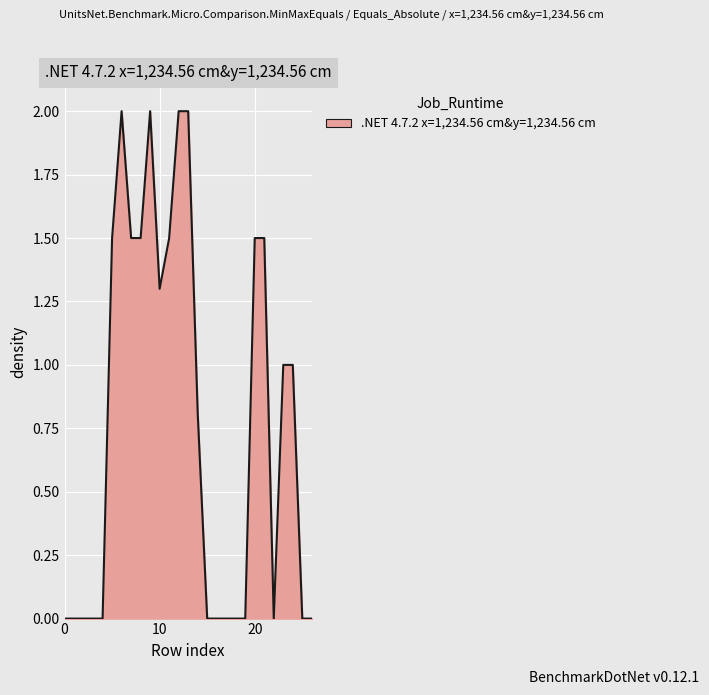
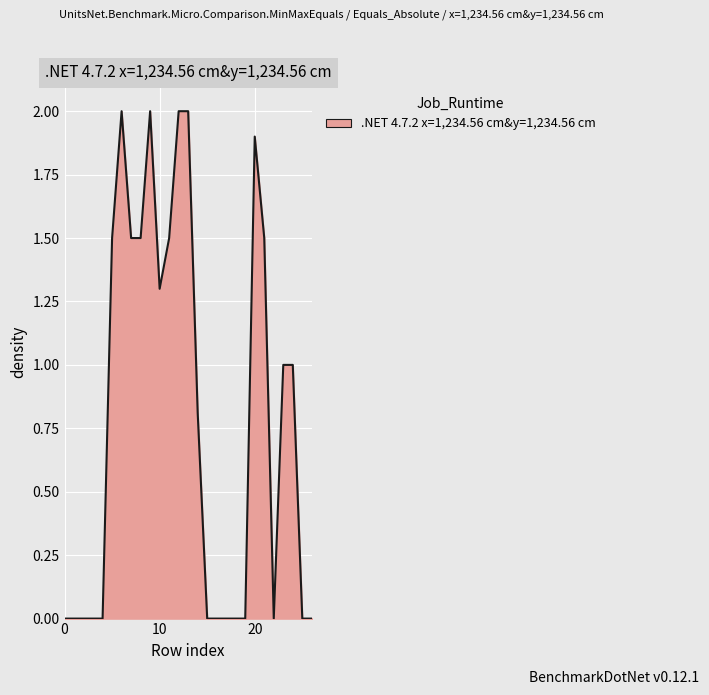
  {
    "0": 0.0,
    "10": 1.3,
-   "20": 1.5
+   "20": 1.9
  }
